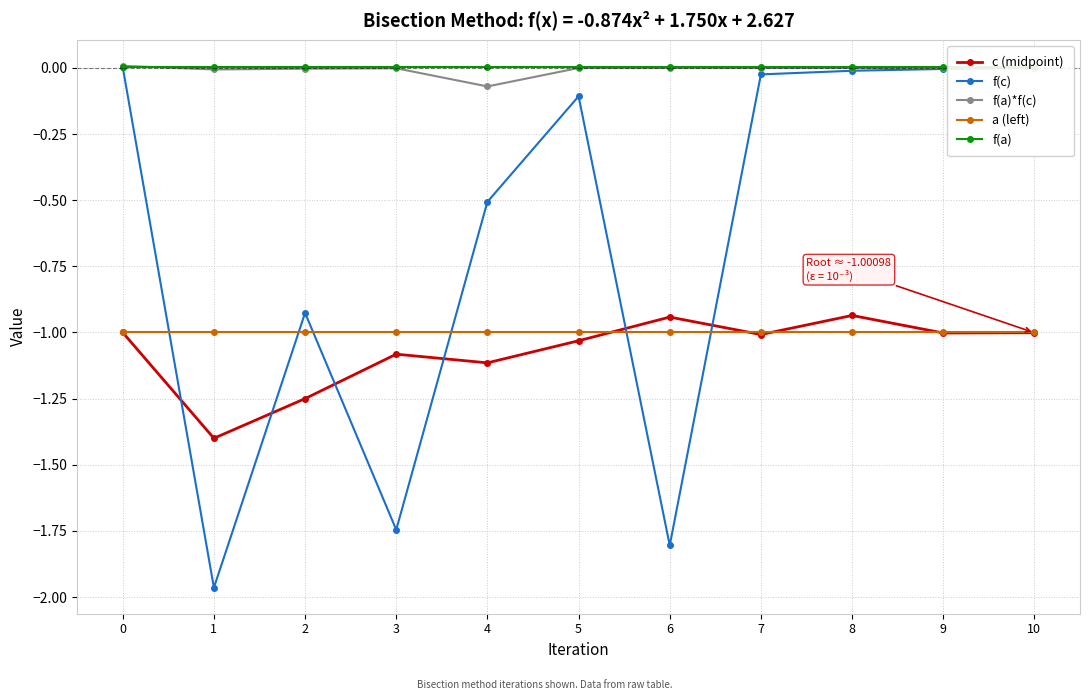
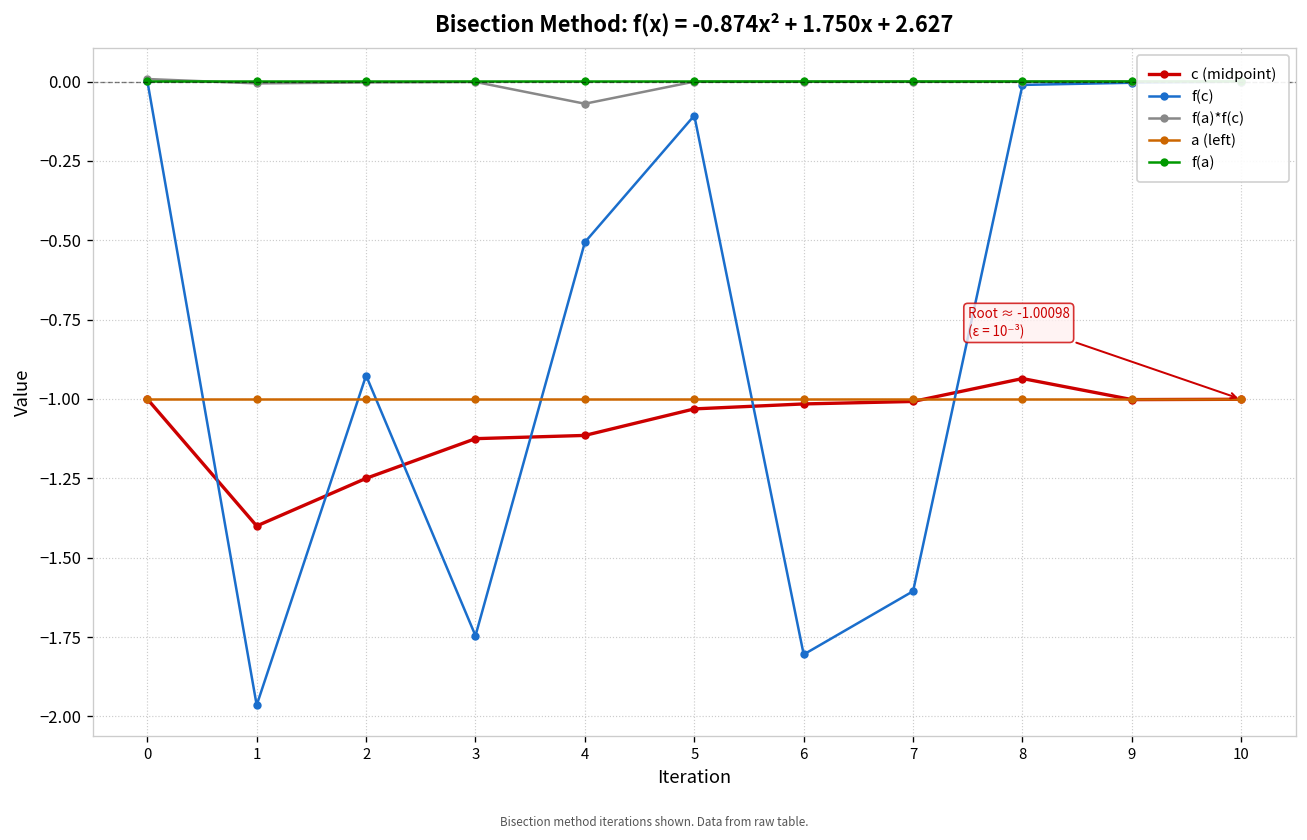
  {
    "c (midpoint)": {
      "1": -1.40,
      "2": -1.25,
-     "3": -1.08,
+     "3": -1.13,
      "4": -1.11,
      "5": -1.03,
-     "6": -0.94
+     "6": -1.02
    },
    "f(c)": {
      "1": -1.96,
      "2": -0.93,
      "3": -1.75,
      "4": -0.51,
      "5": -0.11,
      "6": -1.80,
-     "7": -0.02,
+     "7": -1.61,
      "8": -0.01
    },
    "f(a)*f(c)": {
      "4": -0.07
    },
    "a (left)": {
      "1": -1.00,
      "2": -1.00,
      "3": -1.00,
      "4": -1.00,
      "5": -1.00,
      "6": -1.00,
      "8": -1.00
    },
    "f(a)": {
      "4": 0.00
    }
  }
